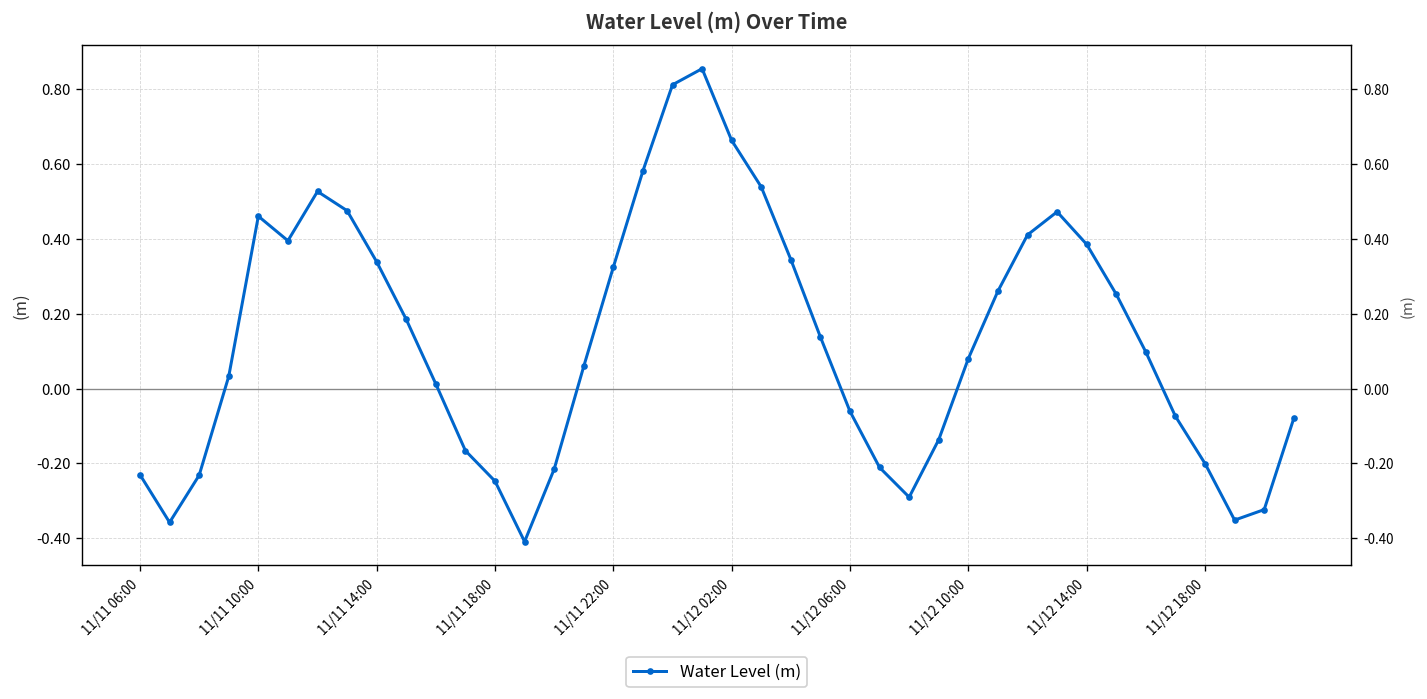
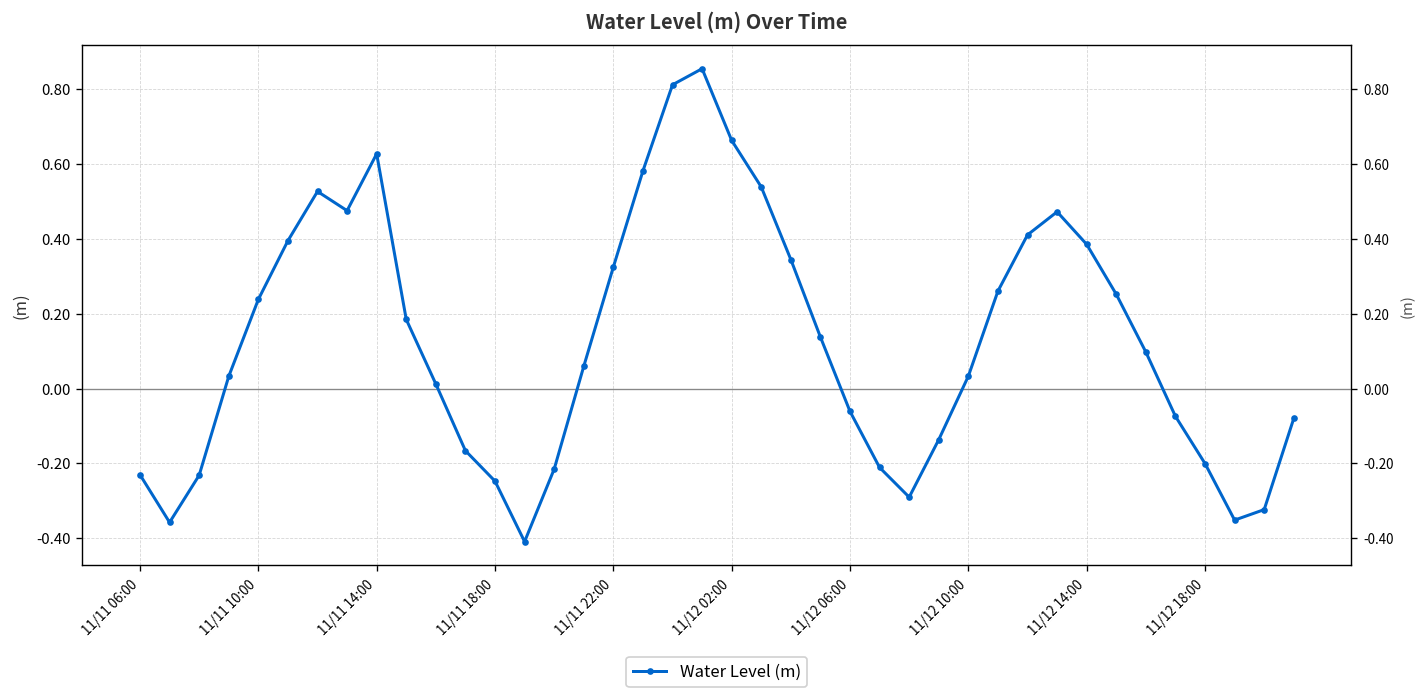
  {
    "11/11 06:00": -0.23,
-   "11/11 10:00": 0.46,
-   "11/11 14:00": 0.34,
+   "11/11 10:00": 0.24,
+   "11/11 14:00": 0.63,
    "11/11 18:00": -0.25,
    "11/11 22:00": 0.33,
    "11/12 02:00": 0.66,
    "11/12 06:00": -0.06,
-   "11/12 10:00": 0.08,
+   "11/12 10:00": 0.03,
    "11/12 14:00": 0.39,
    "11/12 18:00": -0.20
  }
